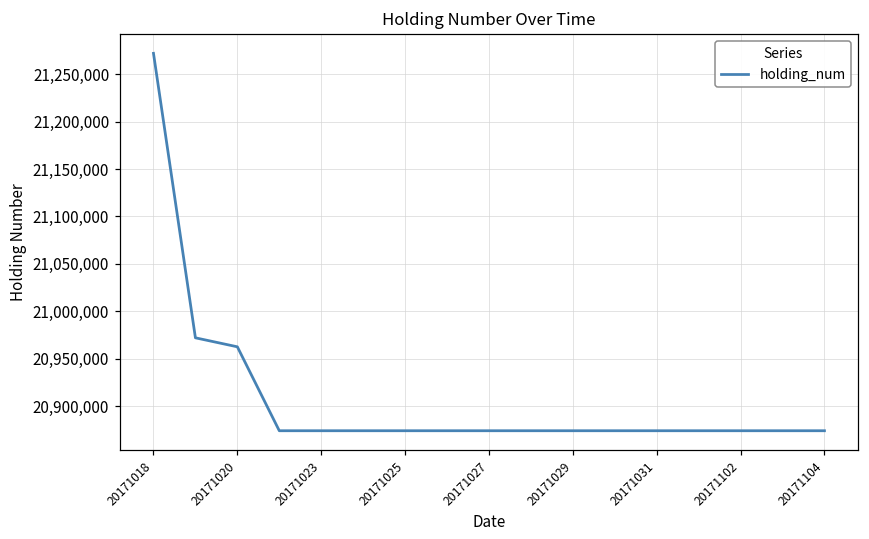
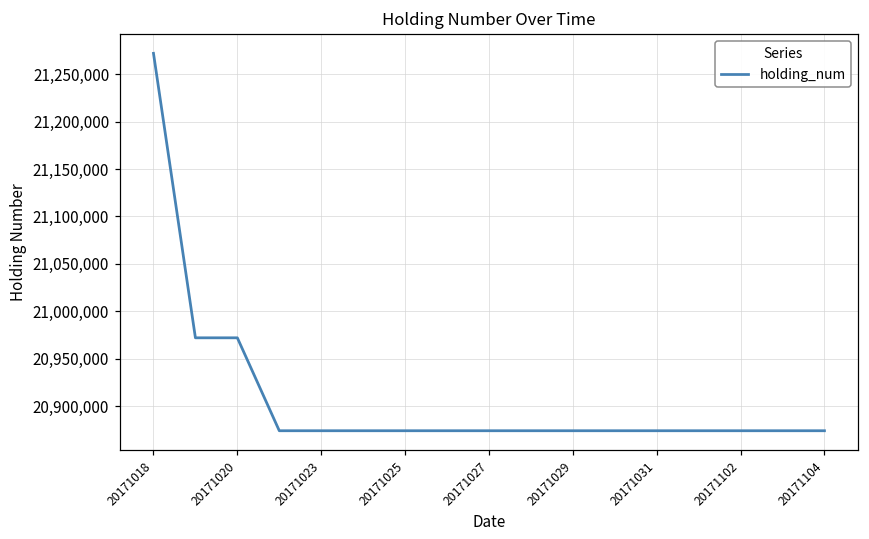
  {
    "20171018": "21,270,000",
-   "20171020": "20,960,000",
+   "20171020": "20,970,000",
    "20171023": "20,870,000",
    "20171025": "20,870,000",
    "20171027": "20,870,000",
    "20171029": "20,870,000",
    "20171031": "20,870,000",
    "20171102": "20,870,000",
    "20171104": "20,870,000"
  }
